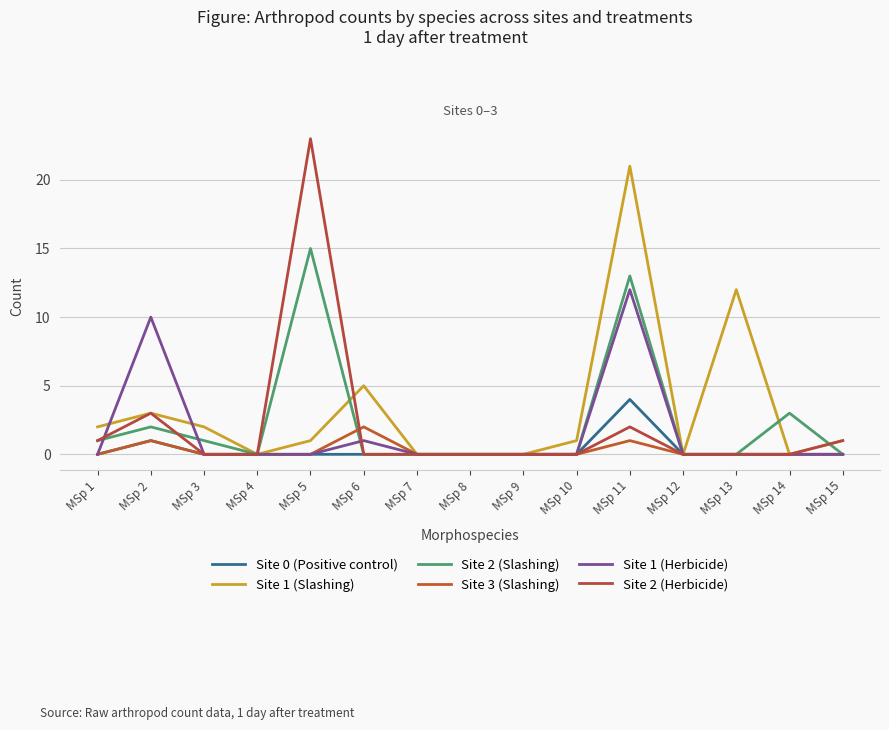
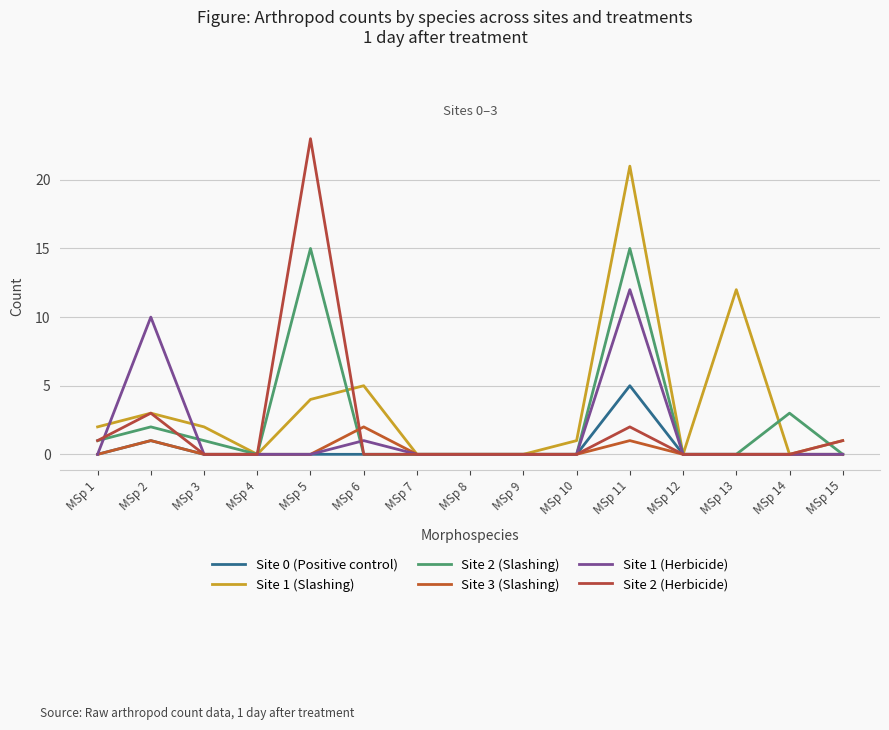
  {
    "Site 0 (Positive control)": {
-     "MSp 11": 4
+     "MSp 11": 5
    },
    "Site 1 (Slashing)": {
      "MSp 1": 2,
      "MSp 3": 2,
-     "MSp 5": 1,
+     "MSp 5": 4,
      "MSp 6": 5,
      "MSp 10": 1,
      "MSp 11": 21,
      "MSp 13": 12
    },
    "Site 2 (Slashing)": {
      "MSp 2": 2,
      "MSp 3": 1,
      "MSp 5": 15,
-     "MSp 11": 13,
+     "MSp 11": 15,
      "MSp 14": 3
    },
    "Site 1 (Herbicide)": {
      "MSp 2": 10,
      "MSp 6": 1,
      "MSp 11": 12
    }
  }
